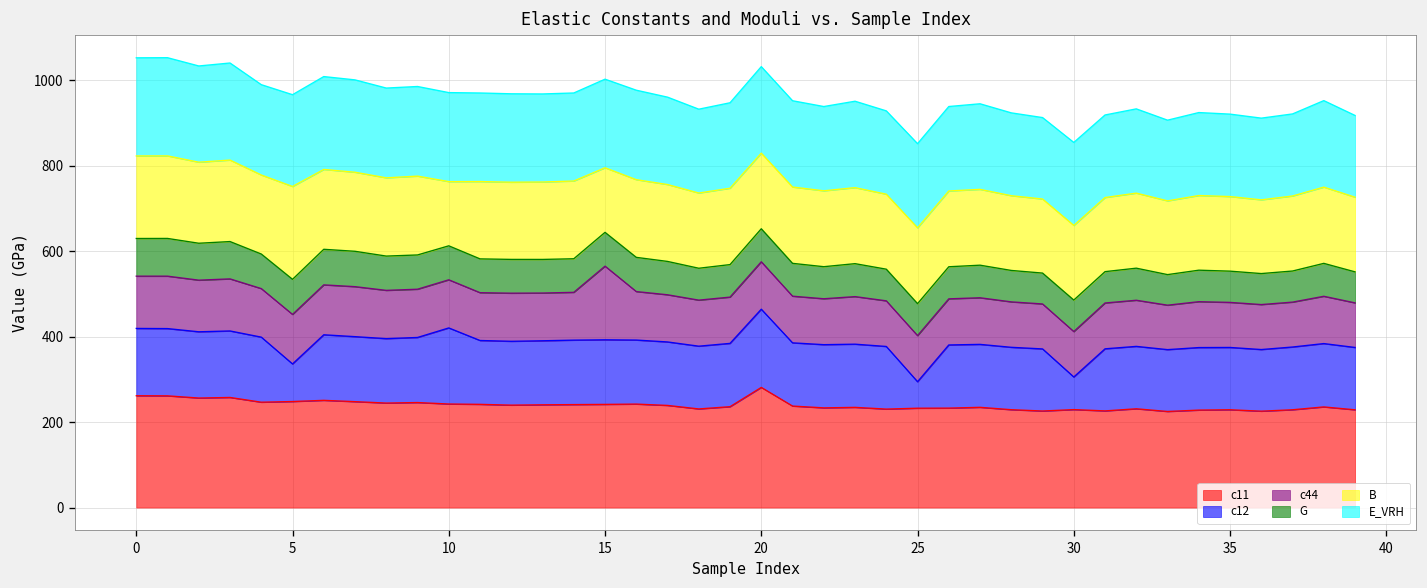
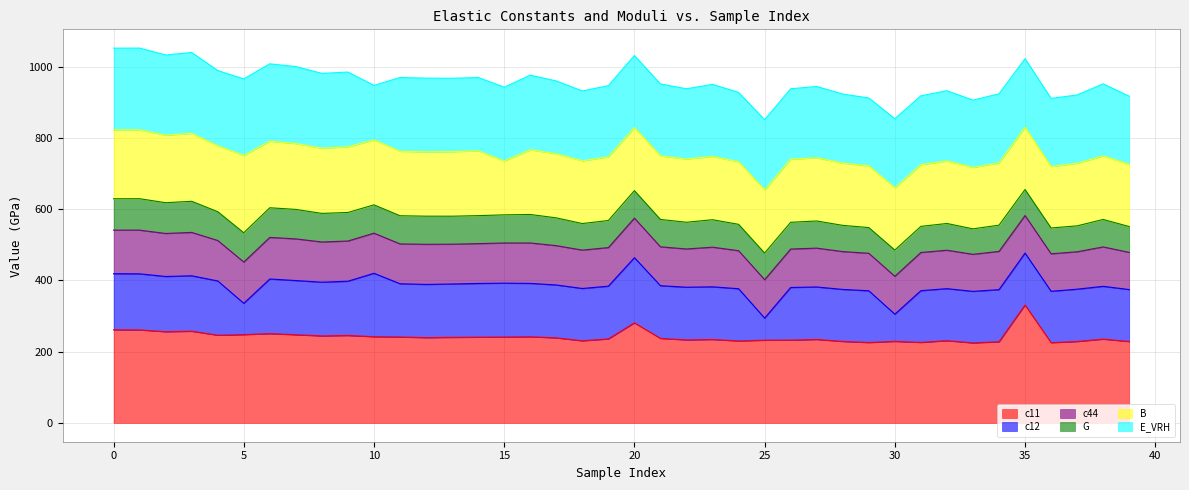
  {
    "c11": {
      "0": 260,
      "5": 250,
      "10": 240,
      "15": 240,
      "20": 280,
      "25": 230,
      "30": 230,
-     "35": 230
+     "35": 330
    },
    "c12": {
      "0": 160,
      "5": 90,
      "10": 180,
      "15": 150,
      "20": 180,
      "25": 60,
      "30": 80,
      "35": 150
    },
    "c44": {
      "0": 120,
      "5": 120,
      "10": 110,
-     "15": 170,
+     "15": 110,
      "20": 110,
      "25": 110,
      "30": 110,
      "35": 110
    },
    "G": {
      "0": 90,
      "5": 80,
      "10": 80,
      "15": 80,
      "20": 80,
      "25": 70,
      "30": 70,
      "35": 70
    },
    "B": {
      "0": 190,
      "5": 220,
-     "10": 150,
+     "10": 180,
      "15": 150,
      "20": 180,
      "25": 180,
      "30": 170,
      "35": 170
    },
    "E_VRH": {
      "0": 230,
      "5": 210,
-     "10": 210,
+     "10": 150,
      "15": 210,
      "20": 200,
      "25": 200,
      "30": 190,
      "35": 190
    }
  }
